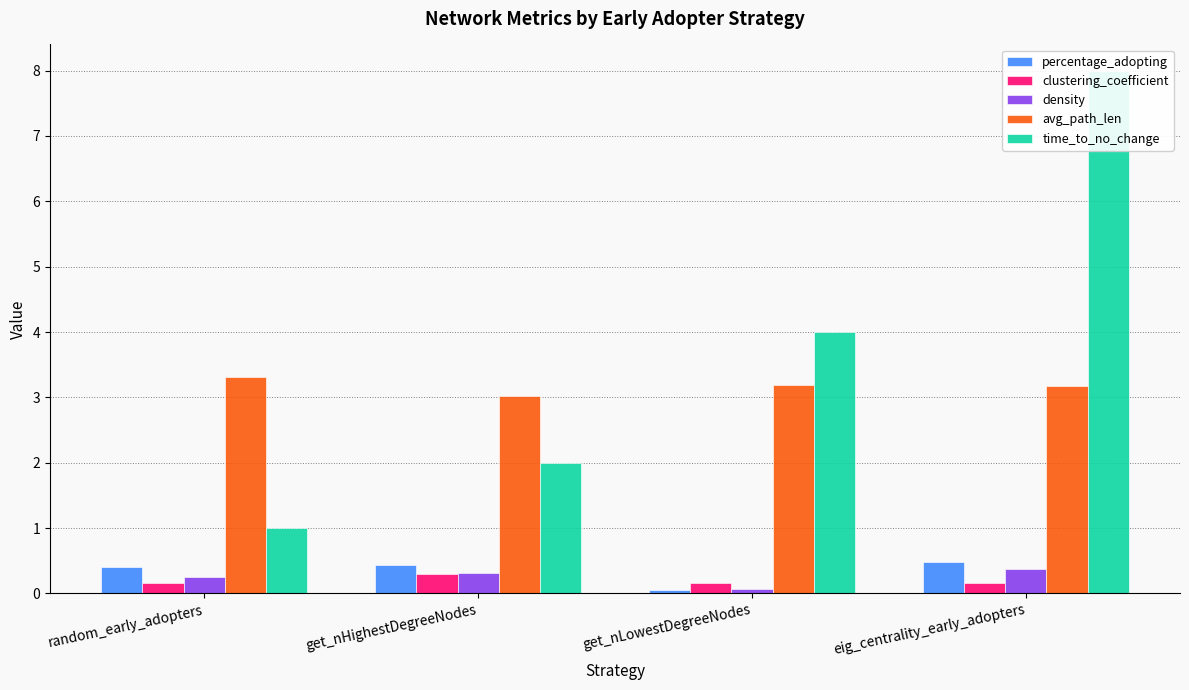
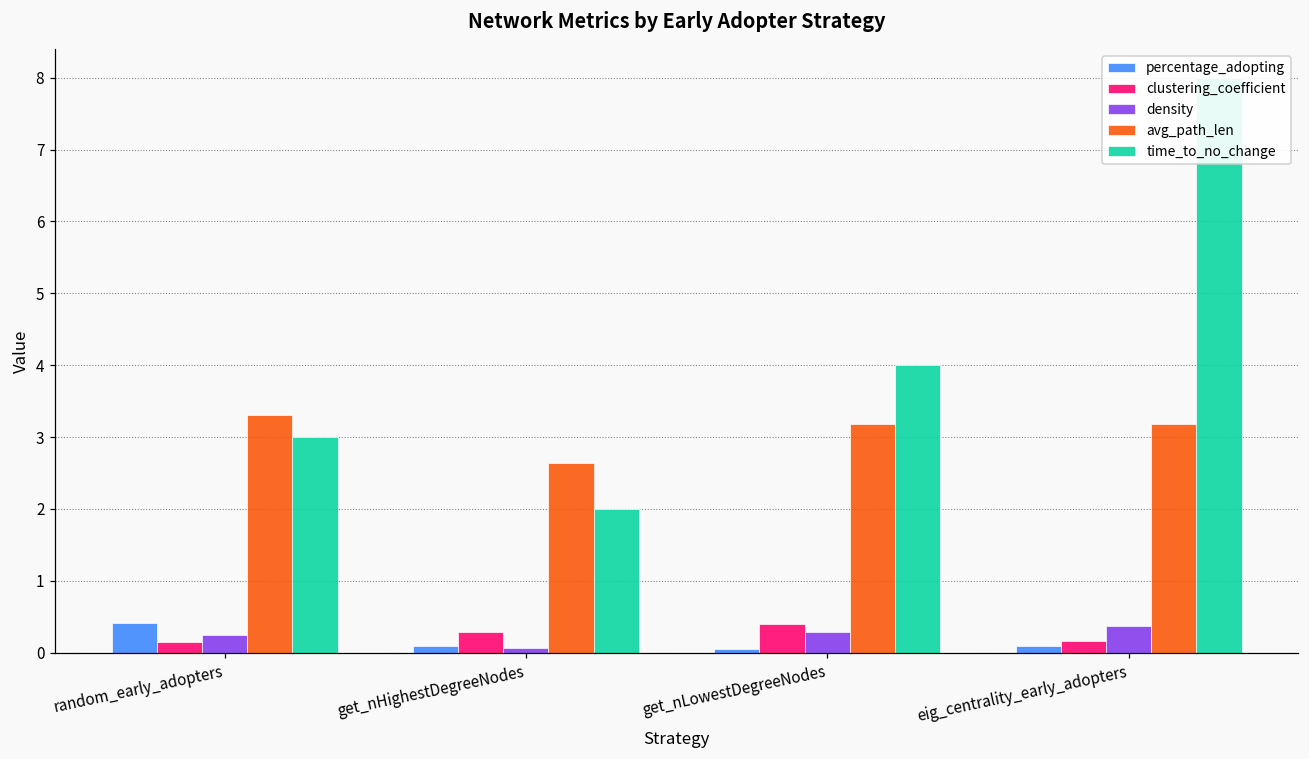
  {
    "percentage_adopting": {
      "random_early_adopters": 0.4,
-     "get_nHighestDegreeNodes": 0.4,
+     "get_nHighestDegreeNodes": 0.1,
      "get_nLowestDegreeNodes": 0.1,
-     "eig_centrality_early_adopters": 0.5
+     "eig_centrality_early_adopters": 0.1
    },
    "clustering_coefficient": {
      "random_early_adopters": 0.2,
      "get_nHighestDegreeNodes": 0.3,
-     "get_nLowestDegreeNodes": 0.2,
+     "get_nLowestDegreeNodes": 0.4,
      "eig_centrality_early_adopters": 0.2
    },
    "density": {
      "random_early_adopters": 0.2,
-     "get_nHighestDegreeNodes": 0.3,
-     "get_nLowestDegreeNodes": 0.1,
+     "get_nHighestDegreeNodes": 0.1,
+     "get_nLowestDegreeNodes": 0.3,
      "eig_centrality_early_adopters": 0.4
    },
    "avg_path_len": {
      "random_early_adopters": 3.3,
-     "get_nHighestDegreeNodes": 3.0,
+     "get_nHighestDegreeNodes": 2.6,
      "get_nLowestDegreeNodes": 3.2,
      "eig_centrality_early_adopters": 3.2
    },
    "time_to_no_change": {
-     "random_early_adopters": 1,
+     "random_early_adopters": 3,
      "get_nHighestDegreeNodes": 2,
      "get_nLowestDegreeNodes": 4
    }
  }
